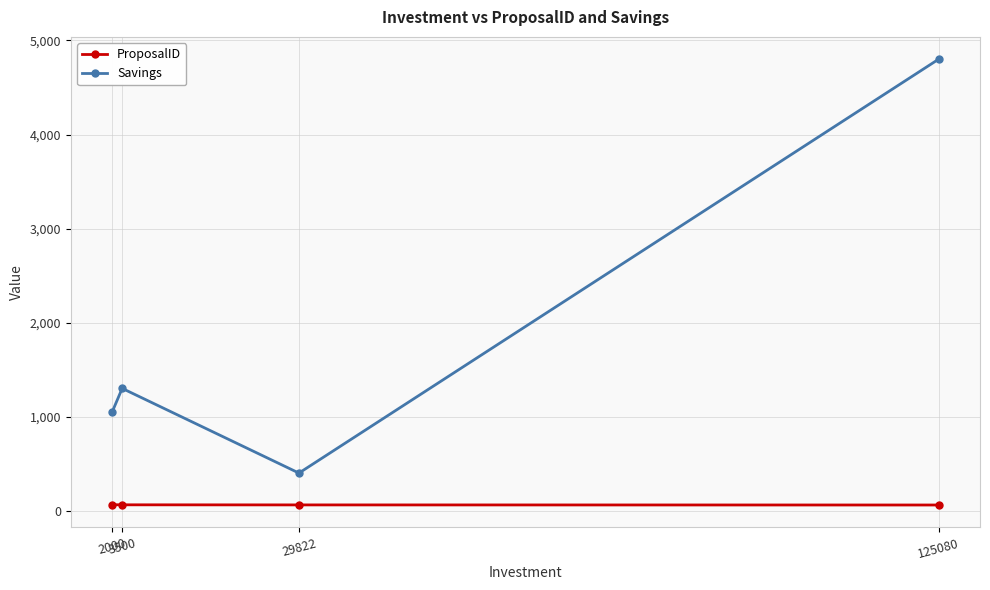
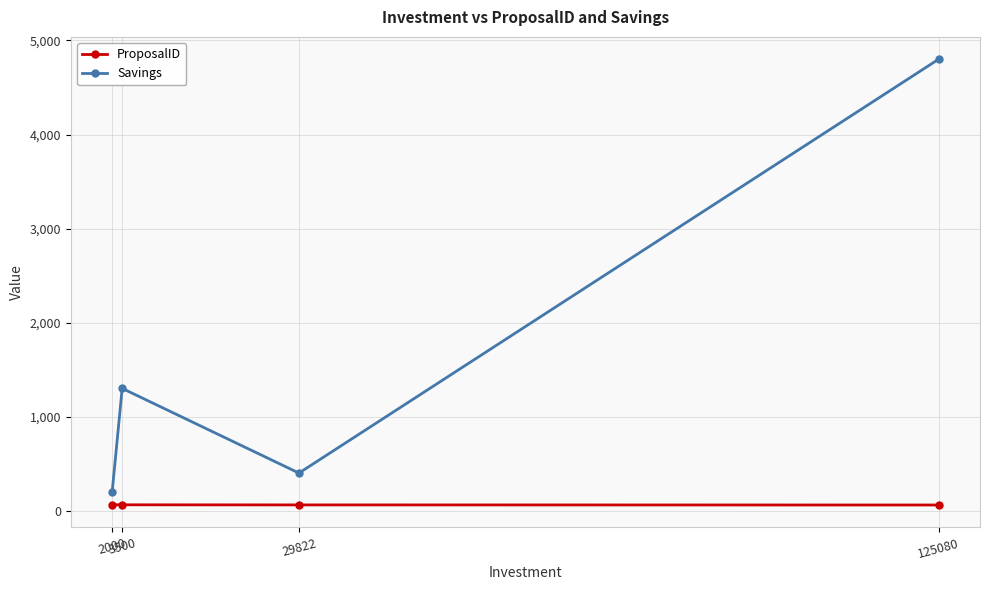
  {
    "ProposalID": {
      "2000": "100",
      "3500": "100",
      "29822": "100",
      "125080": "100"
    },
    "Savings": {
-     "2000": "1,100",
+     "2000": "200",
      "3500": "1,300",
      "29822": "400",
      "125080": "4,800"
    }
  }
